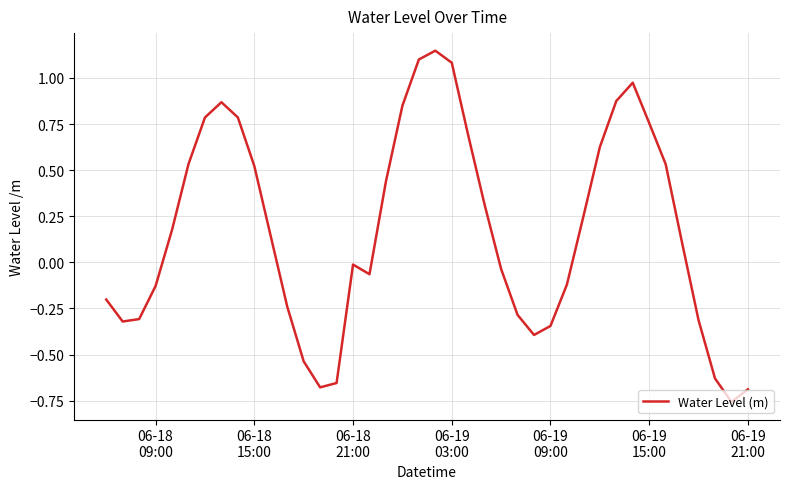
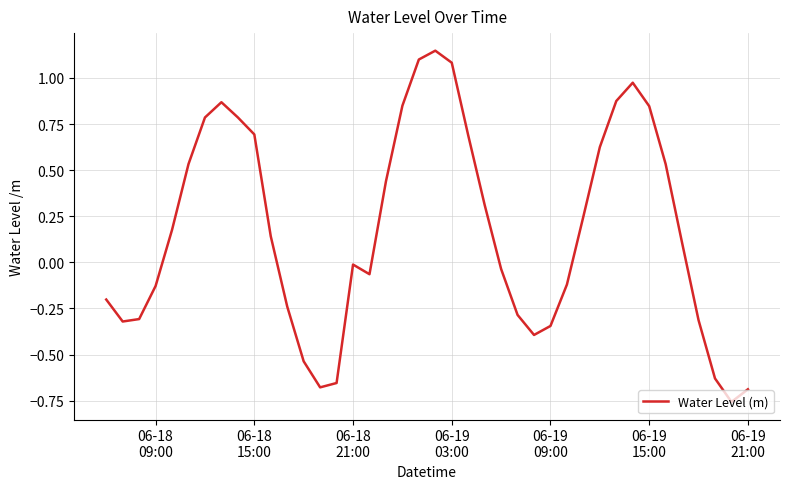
  {
    "06-18 09:00": -0.13,
-   "06-18 15:00": 0.52,
+   "06-18 15:00": 0.69,
    "06-18 21:00": -0.01,
    "06-19 03:00": 1.08,
    "06-19 09:00": -0.34,
-   "06-19 15:00": 0.76,
+   "06-19 15:00": 0.85,
    "06-19 21:00": -0.69
  }
